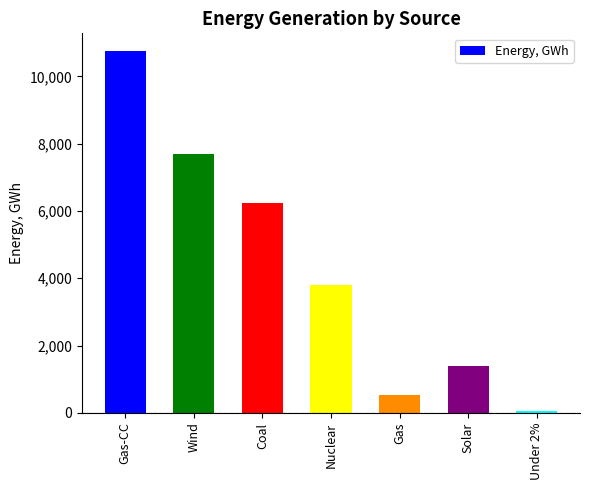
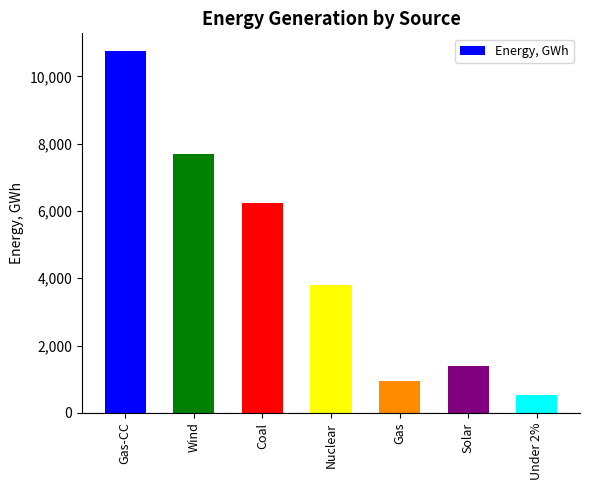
  {
    "Gas-CC": "10,700",
    "Wind": "7,700",
    "Coal": "6,200",
    "Nuclear": "3,800",
-   "Gas": "500",
+   "Gas": "900",
    "Solar": "1,400",
-   "Under 2%": "0"
+   "Under 2%": "500"
  }
